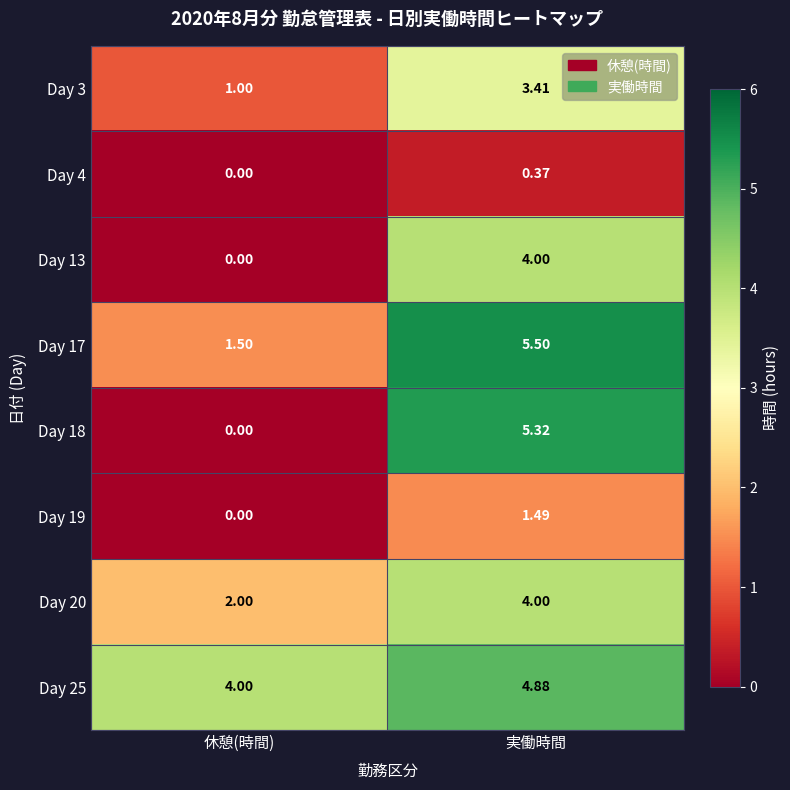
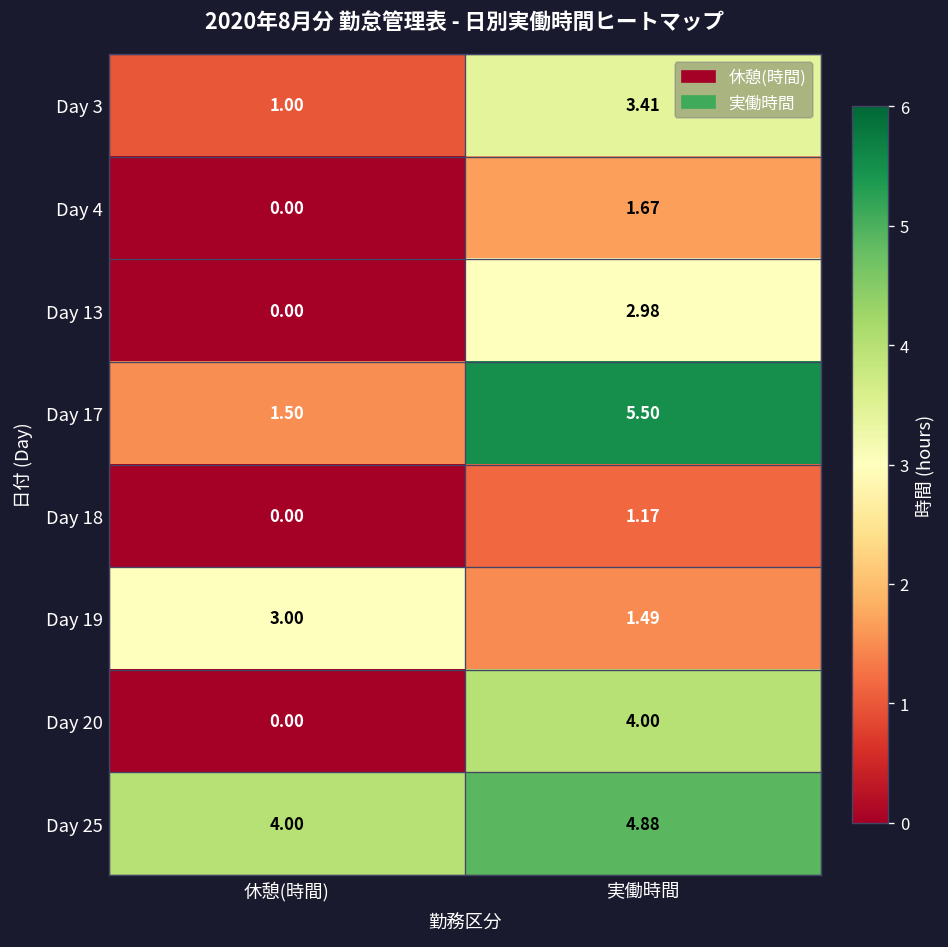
  {
    "Day 3": {
      "休憩(時間)": 1.00,
      "実働時間": 3.41
    },
    "Day 4": {
      "休憩(時間)": 0.00,
-     "実働時間": 0.37
+     "実働時間": 1.67
    },
    "Day 13": {
      "休憩(時間)": 0.00,
-     "実働時間": 4.00
+     "実働時間": 2.98
    },
    "Day 17": {
      "休憩(時間)": 1.50,
      "実働時間": 5.50
    },
    "Day 18": {
      "休憩(時間)": 0.00,
-     "実働時間": 5.32
+     "実働時間": 1.17
    },
    "Day 19": {
-     "休憩(時間)": 0.00,
+     "休憩(時間)": 3.00,
      "実働時間": 1.49
    },
    "Day 20": {
-     "休憩(時間)": 2.00,
+     "休憩(時間)": 0.00,
      "実働時間": 4.00
    },
    "Day 25": {
      "休憩(時間)": 4.00,
      "実働時間": 4.88
    }
  }
